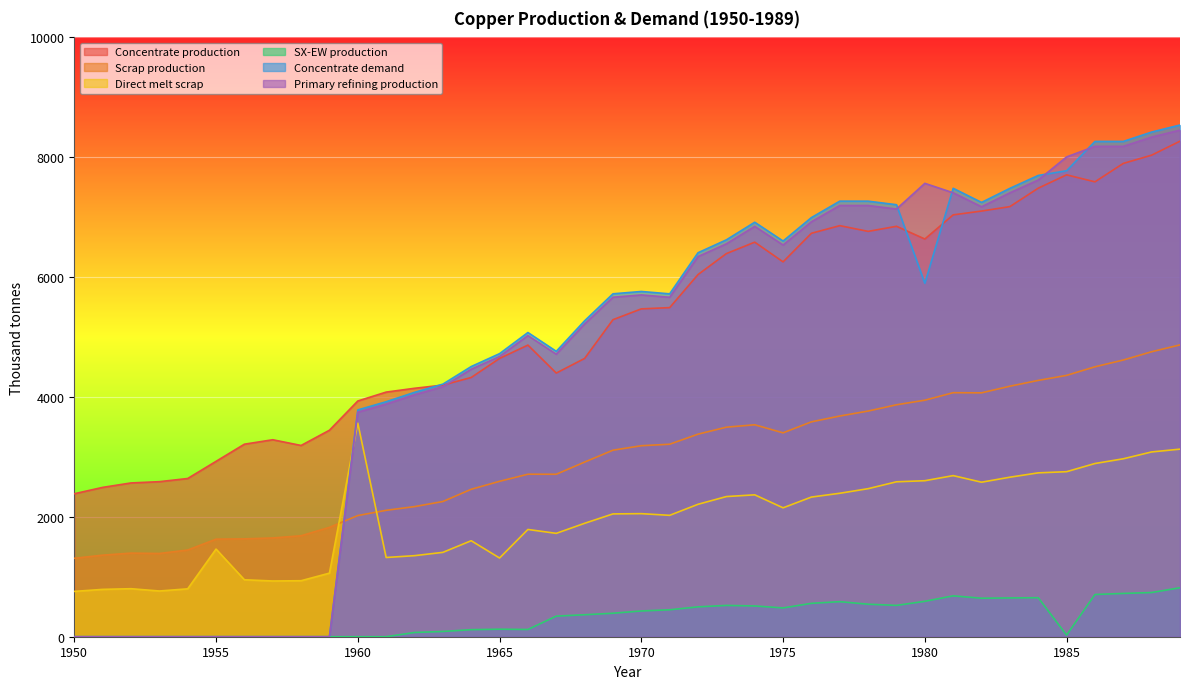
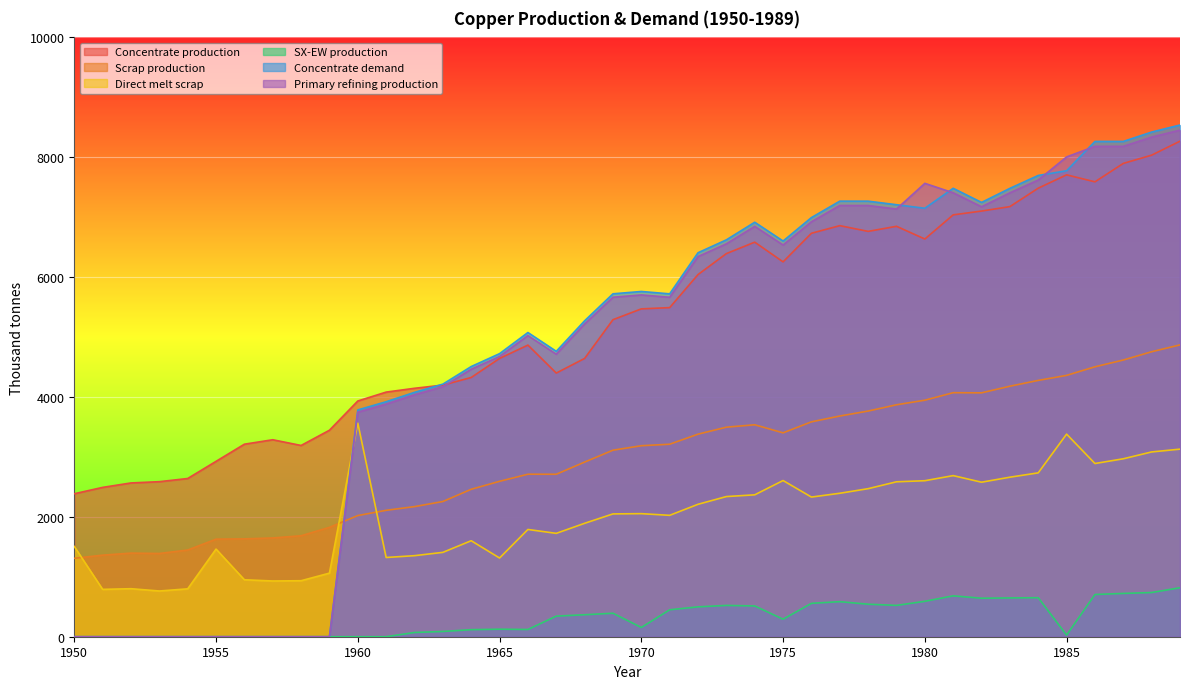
  {
    "Direct melt scrap": {
-     "1950": 800,
+     "1950": 1500,
      "1955": 1500,
      "1960": 3600,
      "1965": 1300,
      "1970": 2100,
-     "1975": 2200,
+     "1975": 2600,
      "1980": 2600,
-     "1985": 2800
+     "1985": 3400
    },
    "SX-EW production": {
      "1960": 0,
      "1965": 100,
-     "1970": 400,
-     "1975": 500,
+     "1970": 200,
+     "1975": 300,
      "1980": 600,
      "1985": 0
    },
    "Concentrate demand": {
      "1965": 4700,
      "1970": 5800,
      "1975": 6600,
-     "1980": 5900,
+     "1980": 7100,
      "1985": 7800
    },
    "Primary refining production": {
      "1970": 5700,
      "1975": 6500,
      "1980": 7600,
      "1985": 8000
    }
  }
